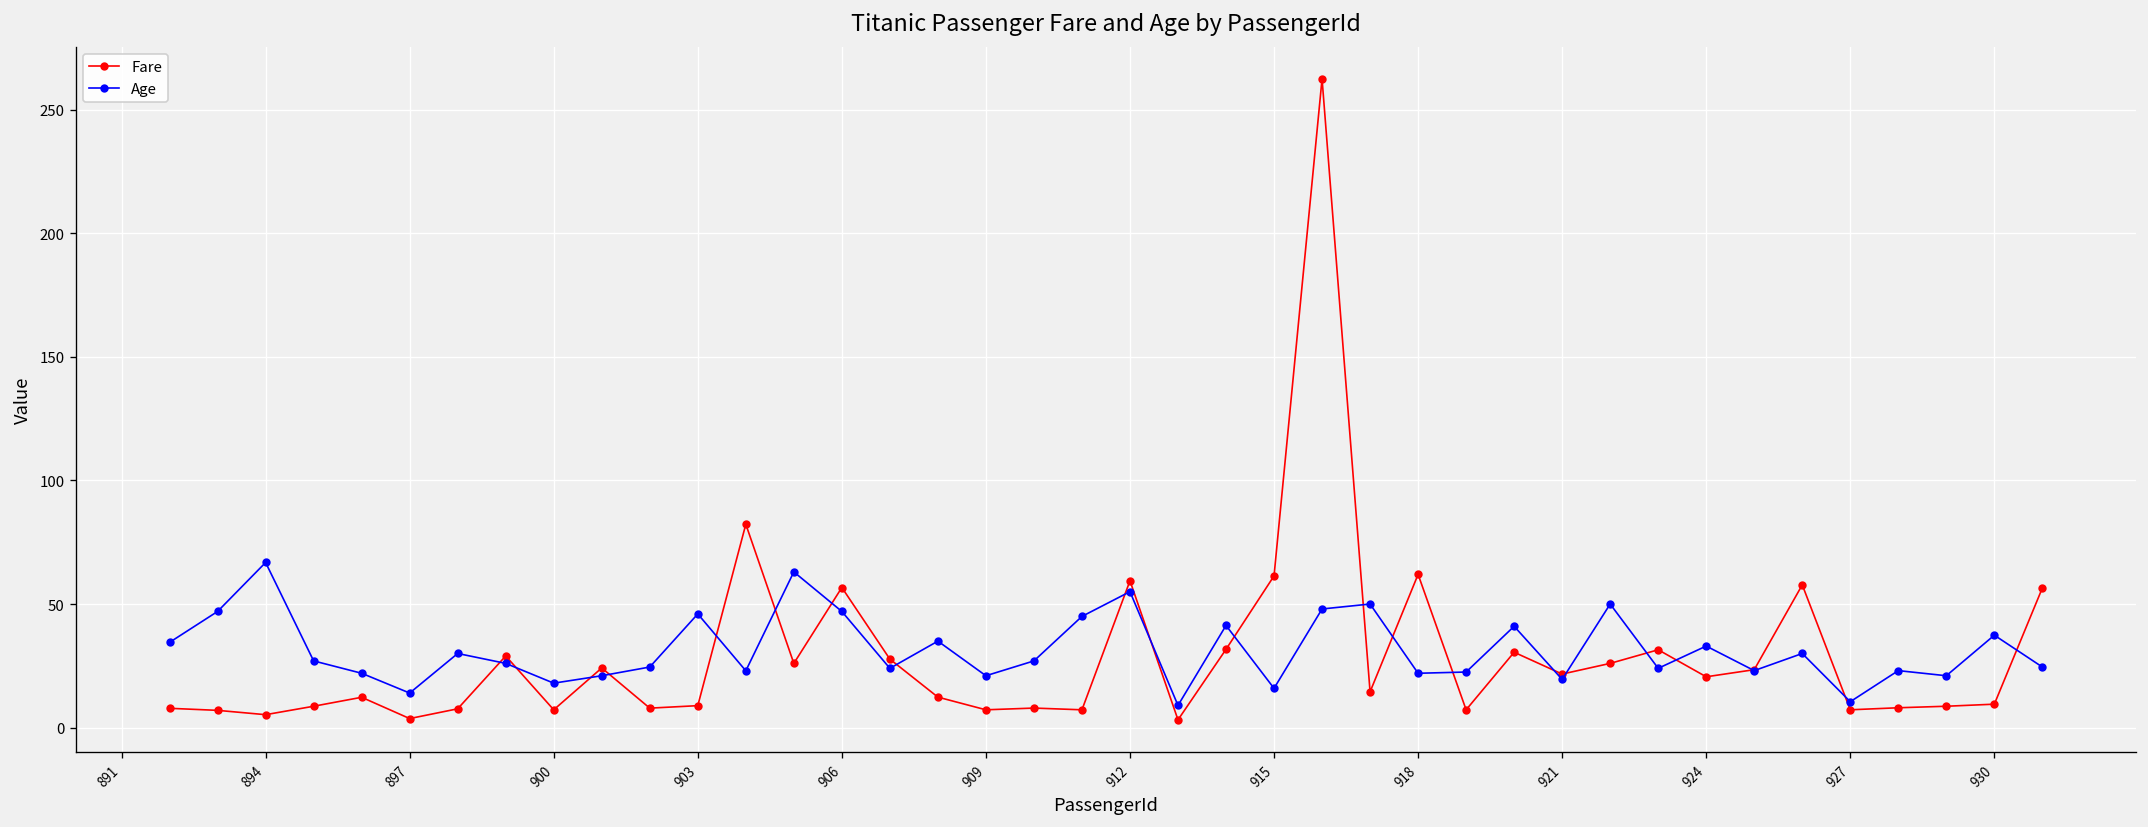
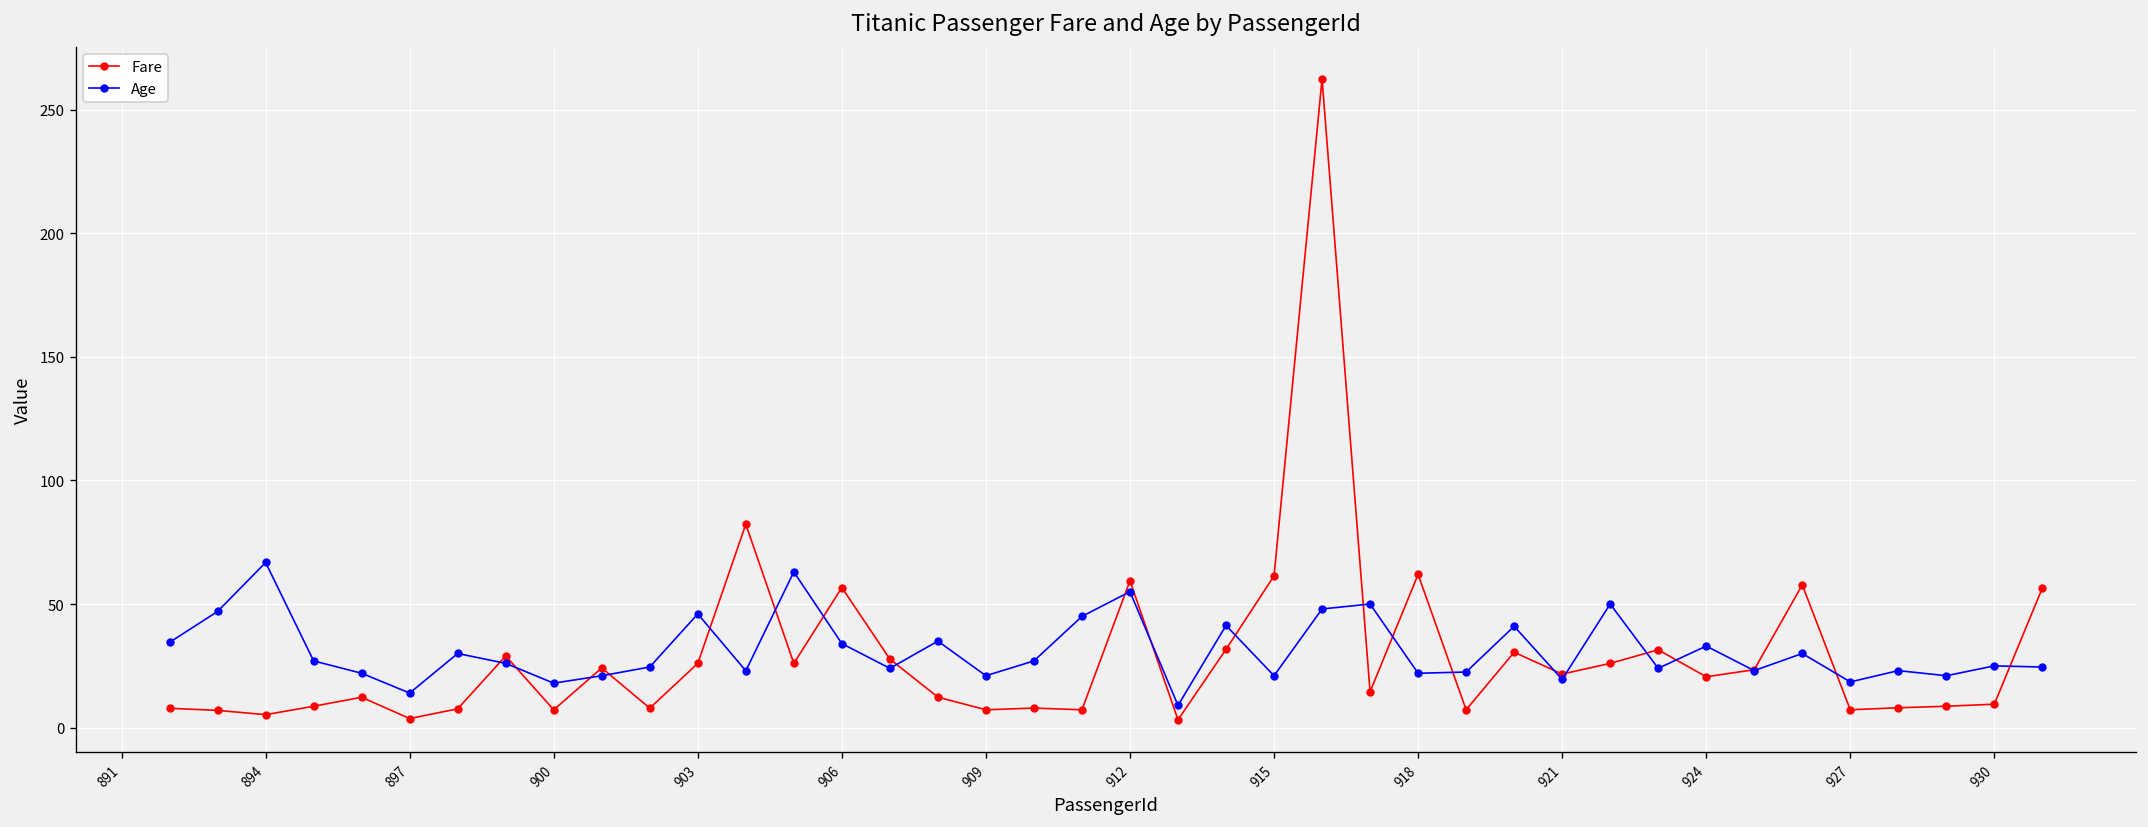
  {
    "Fare": {
      "894": 5,
      "897": 4,
      "900": 7,
-     "903": 9,
+     "903": 26,
      "906": 57,
      "909": 7,
      "912": 59,
      "915": 61,
      "918": 62,
      "921": 22,
      "924": 21,
      "927": 7,
      "930": 10
    },
    "Age": {
      "894": 67,
      "897": 14,
      "900": 18,
      "903": 46,
-     "906": 47,
+     "906": 34,
      "909": 21,
      "912": 55,
-     "915": 16,
+     "915": 21,
      "918": 22,
      "921": 20,
      "924": 33,
-     "927": 11,
-     "930": 37
+     "927": 19,
+     "930": 25
    }
  }
